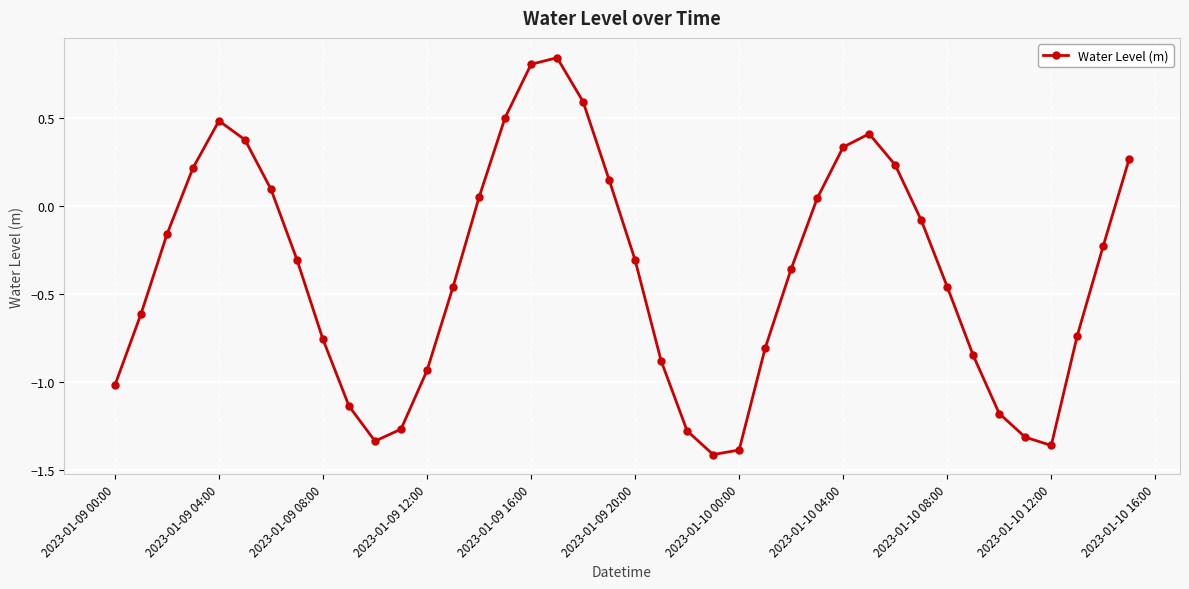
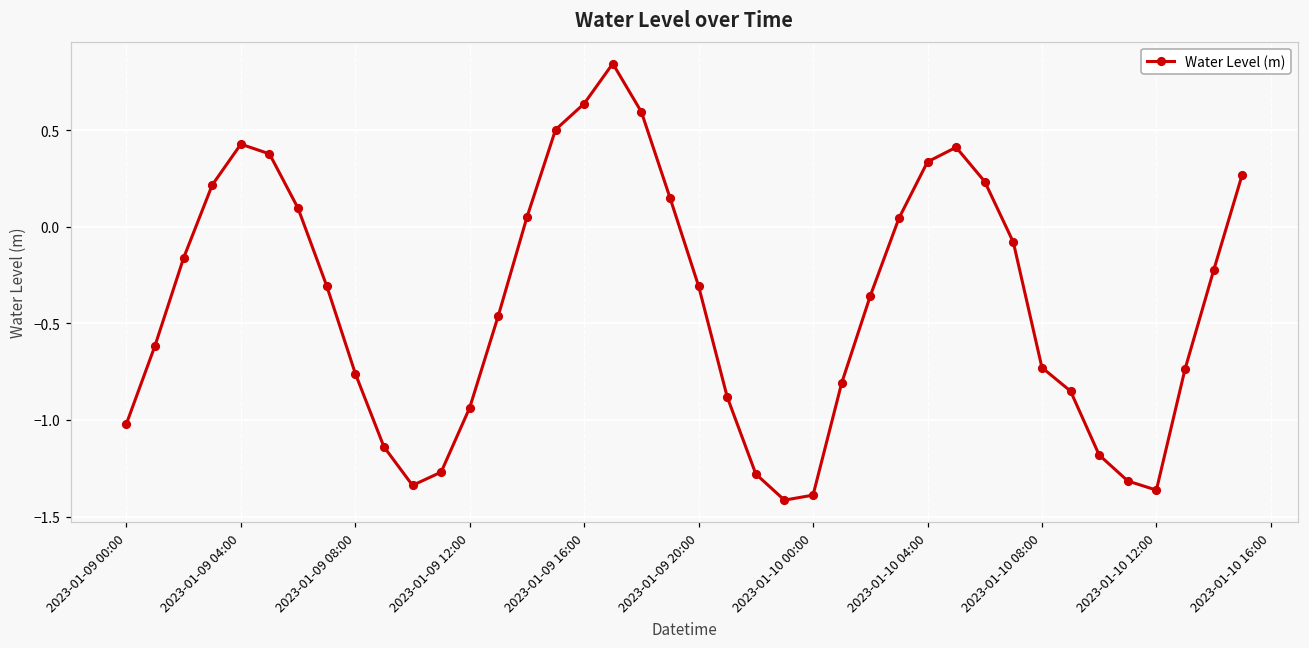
  {
    "2023-01-09 00:00": -1.02,
-   "2023-01-09 04:00": 0.49,
+   "2023-01-09 04:00": 0.43,
    "2023-01-09 08:00": -0.76,
    "2023-01-09 12:00": -0.94,
-   "2023-01-09 16:00": 0.81,
+   "2023-01-09 16:00": 0.64,
    "2023-01-09 20:00": -0.31,
    "2023-01-10 00:00": -1.39,
    "2023-01-10 04:00": 0.34,
-   "2023-01-10 08:00": -0.46,
+   "2023-01-10 08:00": -0.73,
    "2023-01-10 12:00": -1.36
  }
